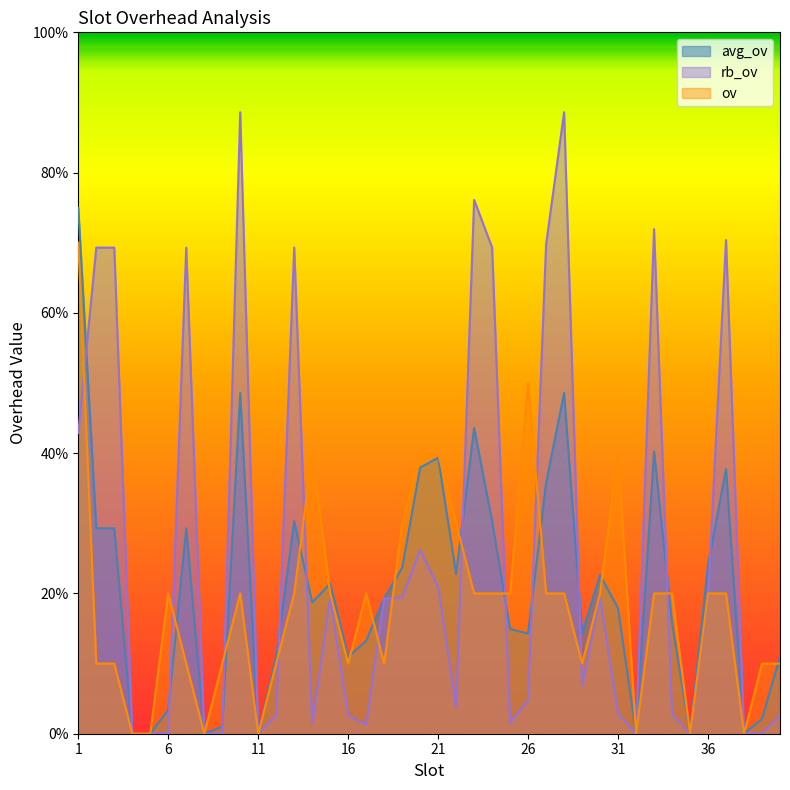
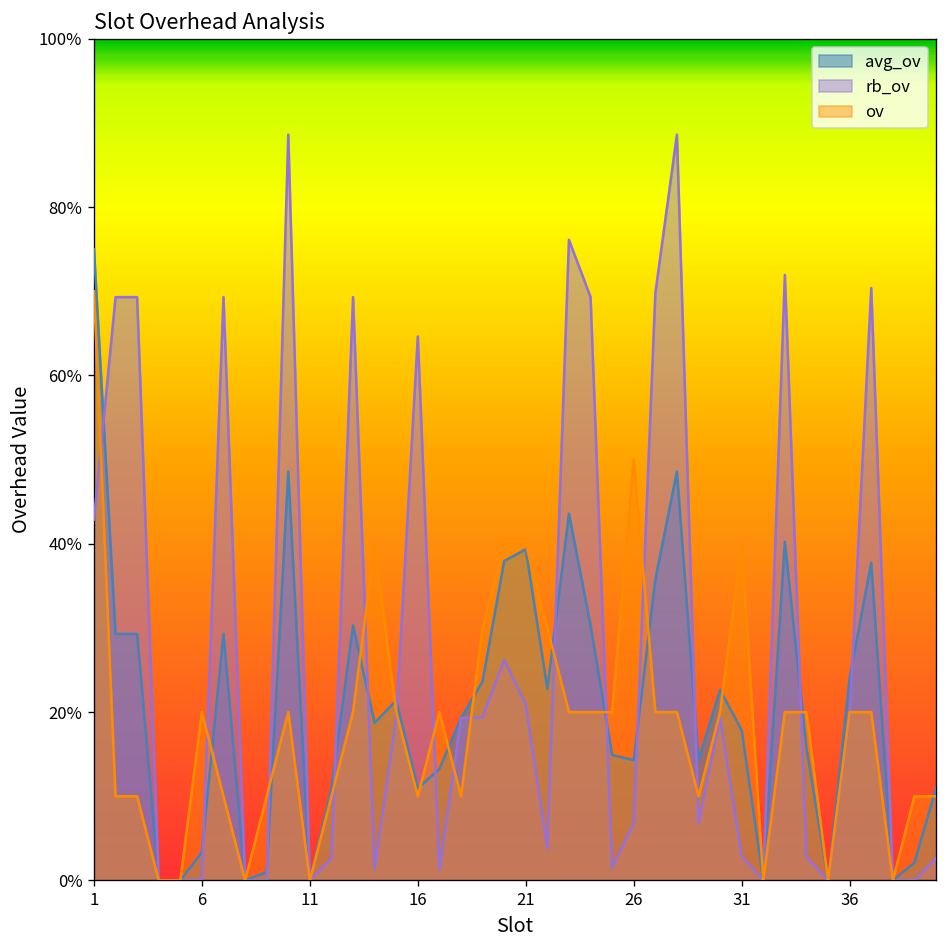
  {
    "avg_ov": {
      "1": "75%",
      "6": "3%",
      "16": "11%",
      "21": "39%",
      "26": "14%",
      "31": "18%",
      "36": "24%"
    },
    "rb_ov": {
      "1": "43%",
      "6": "0%",
-     "16": "3%",
+     "16": "65%",
      "21": "21%",
-     "26": "5%",
+     "26": "7%",
      "31": "3%",
      "36": "19%"
    },
    "ov": {
      "1": "70%",
      "6": "20%",
      "16": "10%",
      "21": "40%",
      "26": "50%",
      "31": "40%",
      "36": "20%"
    }
  }
